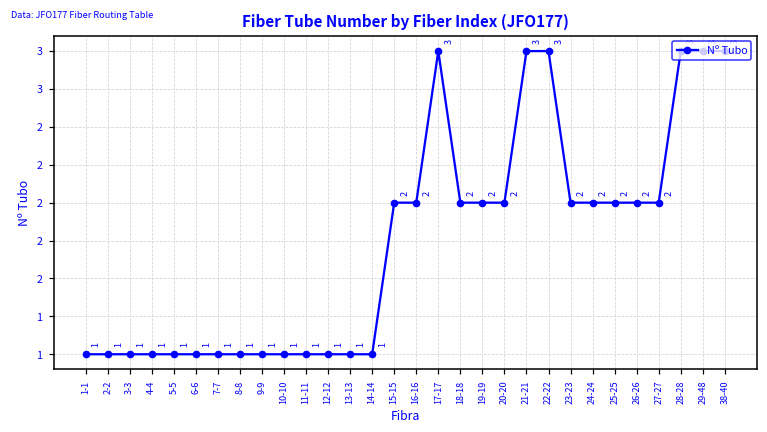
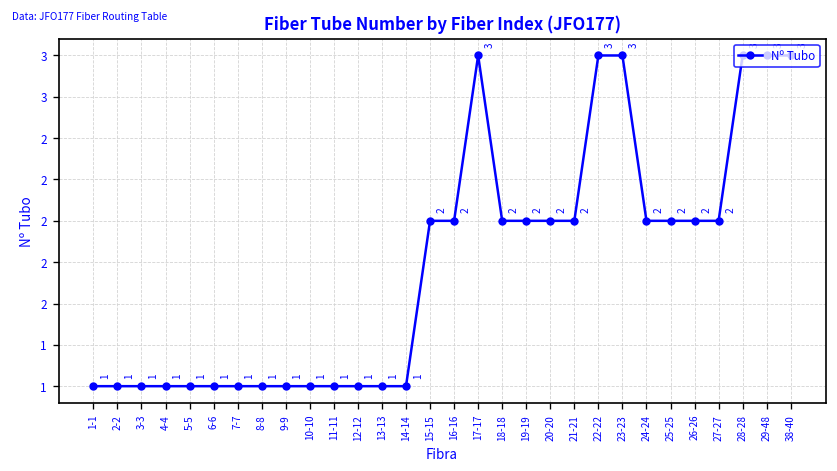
  {
    "1-1": 1,
    "2-2": 1,
    "3-3": 1,
    "4-4": 1,
    "5-5": 1,
    "6-6": 1,
    "7-7": 1,
    "8-8": 1,
    "9-9": 1,
    "10-10": 1,
    "11-11": 1,
    "12-12": 1,
    "13-13": 1,
    "14-14": 1,
    "15-15": 2,
    "16-16": 2,
    "17-17": 3,
    "18-18": 2,
    "19-19": 2,
    "20-20": 2,
-   "21-21": 3,
+   "21-21": 2,
    "22-22": 3,
-   "23-23": 2,
+   "23-23": 3,
    "24-24": 2,
    "25-25": 2,
    "26-26": 2,
    "27-27": 2
  }
